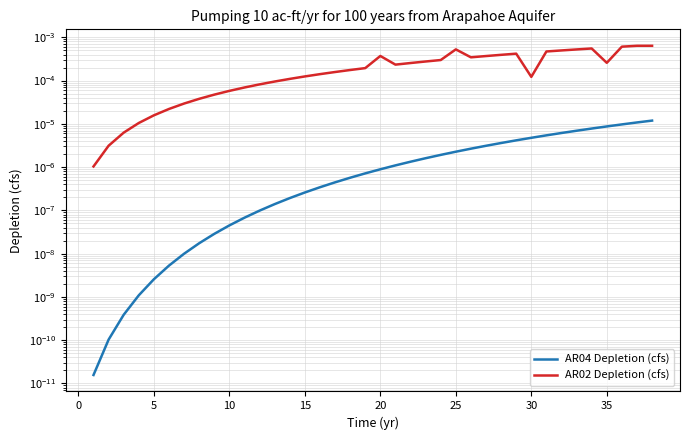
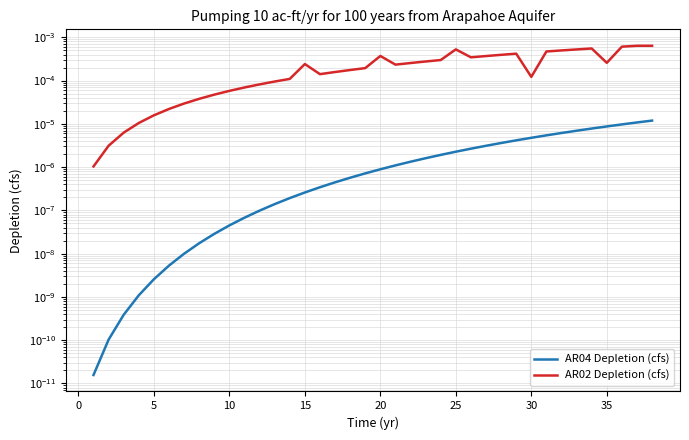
  {
    "AR04 Depletion (cfs)": {
      "5": 0.000000003,
      "10": 0.00000005,
      "15": 0.0000003,
      "20": 0.0000009,
      "25": 0.000002,
      "30": 0.000005,
      "35": 0.000009
    },
    "AR02 Depletion (cfs)": {
      "5": 0.000016,
      "10": 0.00006,
-     "15": 0.00012,
+     "15": 0.0002,
      "20": 0.0004,
      "25": 0.0005,
      "30": 0.00012,
      "35": 0.0003
    }
  }
